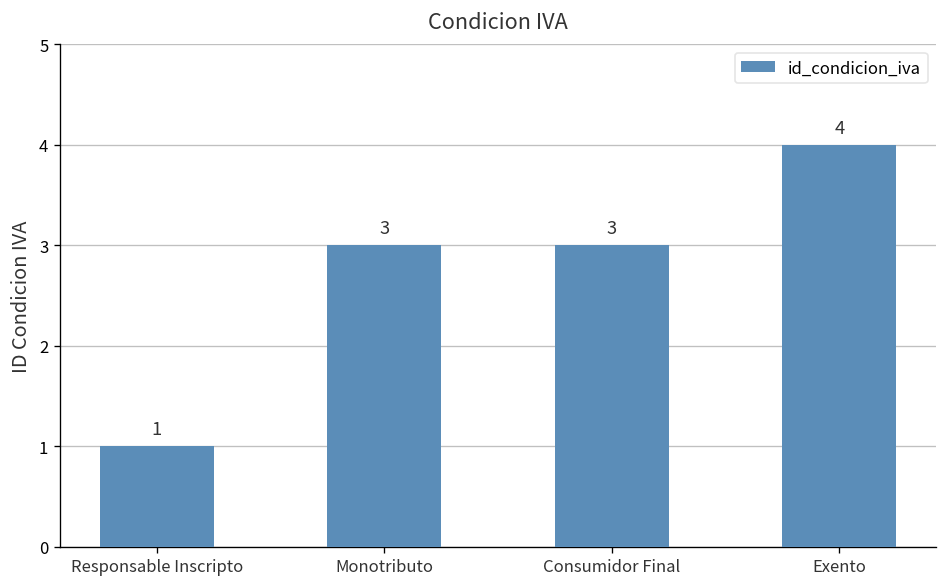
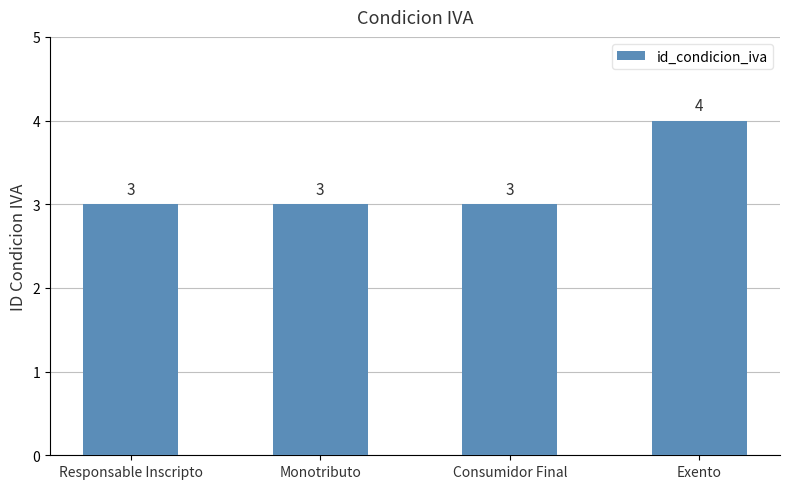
  {
-   "Responsable Inscripto": 1,
+   "Responsable Inscripto": 3,
    "Monotributo": 3,
    "Consumidor Final": 3,
    "Exento": 4
  }
